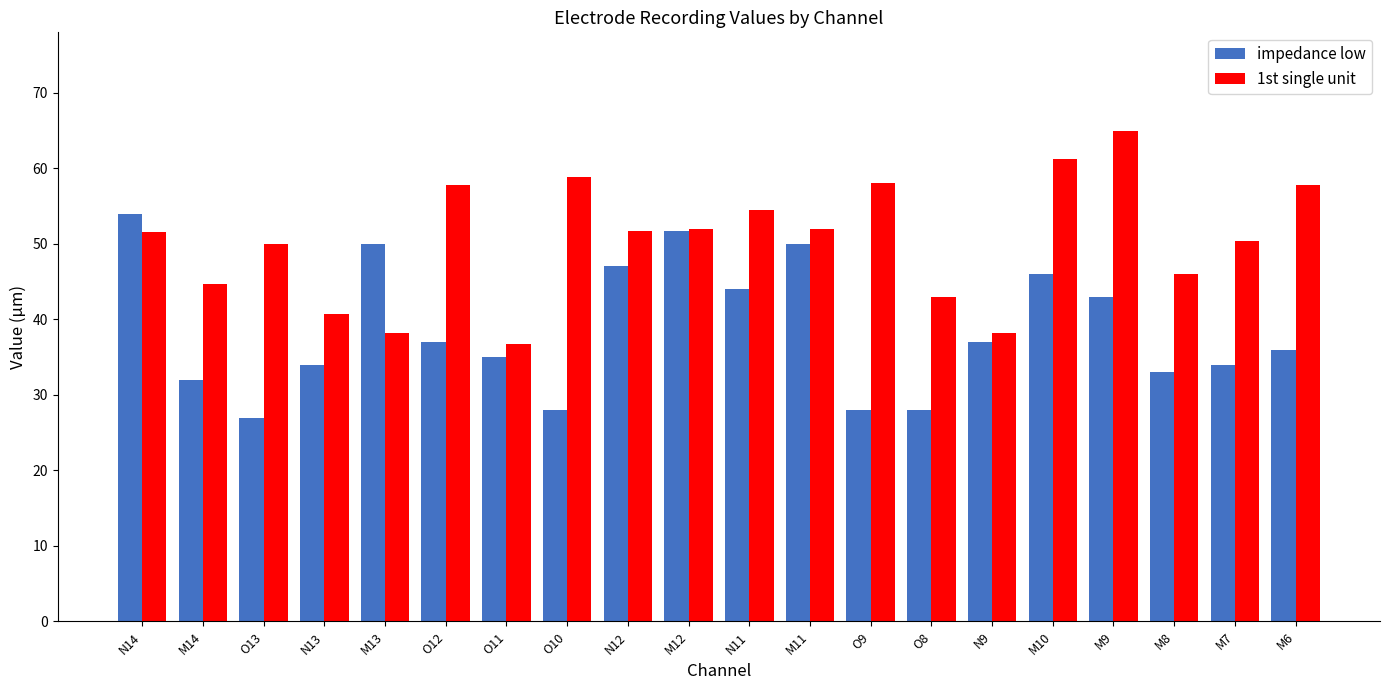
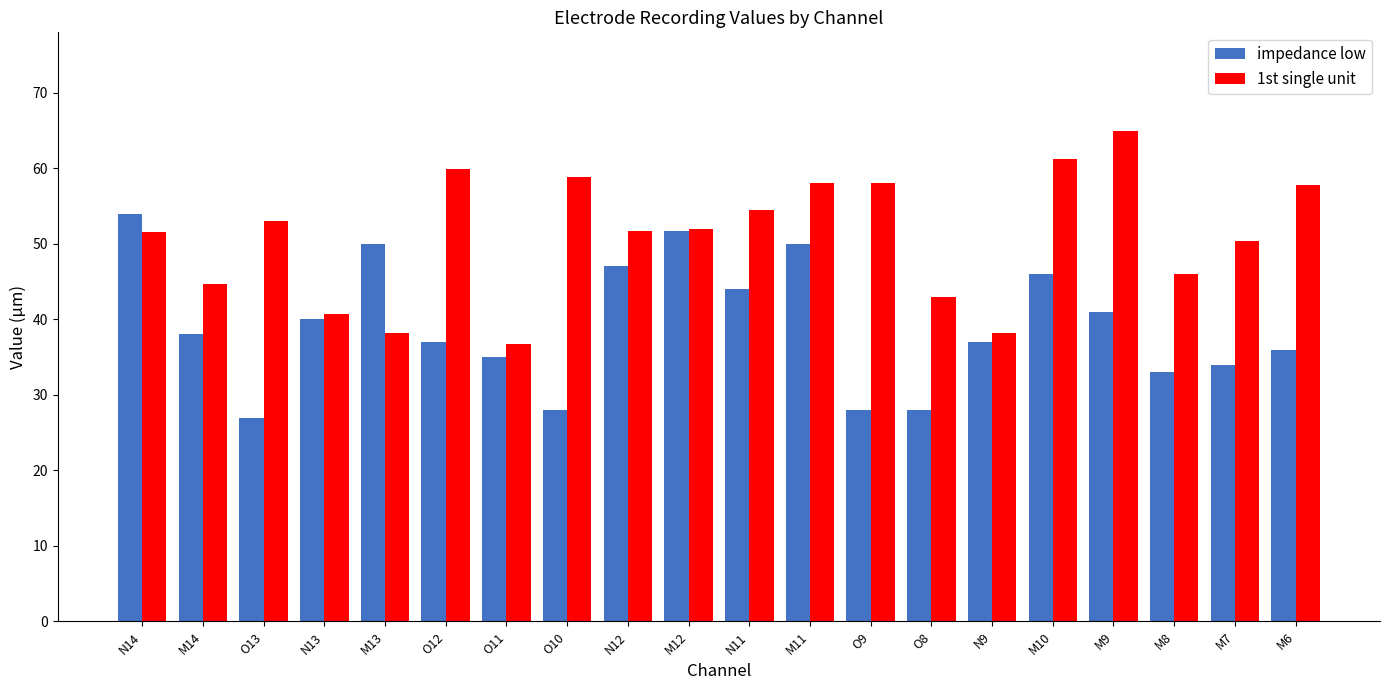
  {
    "impedance low": {
      "N14": 54,
-     "M14": 32,
+     "M14": 38,
      "O13": 27,
-     "N13": 34,
+     "N13": 40,
      "M13": 50,
      "O12": 37,
      "O11": 35,
      "O10": 28,
      "N12": 47,
      "M12": 52,
      "N11": 44,
      "M11": 50,
      "O9": 28,
      "O8": 28,
      "N9": 37,
      "M10": 46,
-     "M9": 43,
+     "M9": 41,
      "M8": 33,
      "M7": 34,
      "M6": 36
    },
    "1st single unit": {
      "N14": 52,
      "M14": 45,
-     "O13": 50,
+     "O13": 53,
      "N13": 41,
      "M13": 38,
-     "O12": 58,
+     "O12": 60,
      "O11": 37,
      "O10": 59,
      "N12": 52,
      "M12": 52,
      "N11": 55,
-     "M11": 52,
+     "M11": 58,
      "O9": 58,
      "O8": 43,
      "N9": 38,
      "M10": 61,
      "M9": 65,
      "M8": 46,
      "M7": 50,
      "M6": 58
    }
  }
